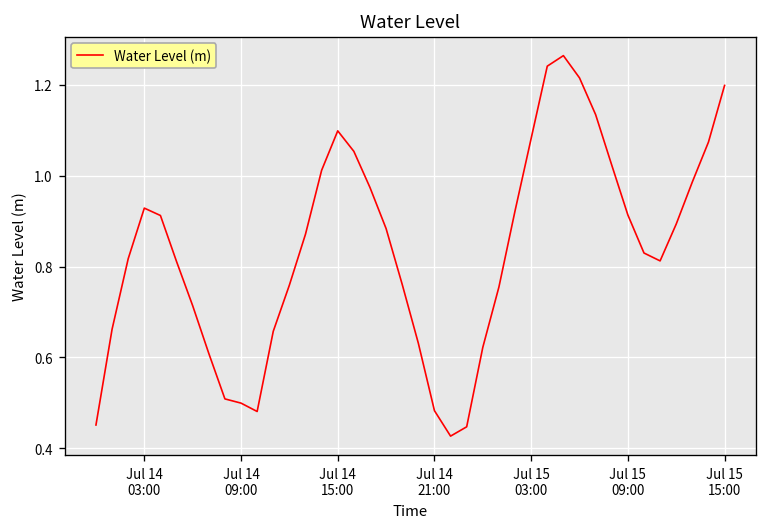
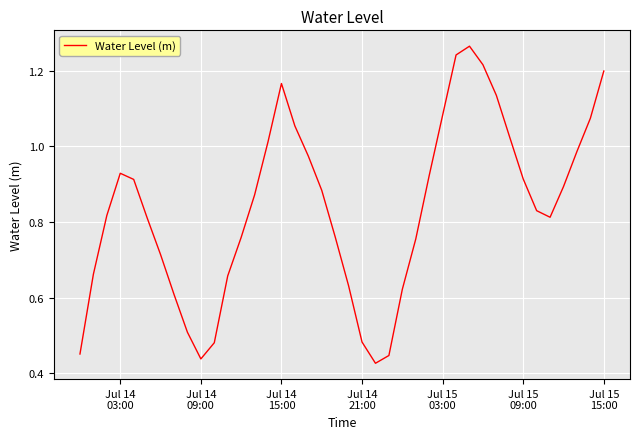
  {
    "Jul 14 03:00": 0.93,
-   "Jul 14 09:00": 0.50,
-   "Jul 14 15:00": 1.10,
+   "Jul 14 09:00": 0.44,
+   "Jul 14 15:00": 1.17,
    "Jul 14 21:00": 0.48,
    "Jul 15 03:00": 1.08,
    "Jul 15 09:00": 0.91,
    "Jul 15 15:00": 1.20
  }
